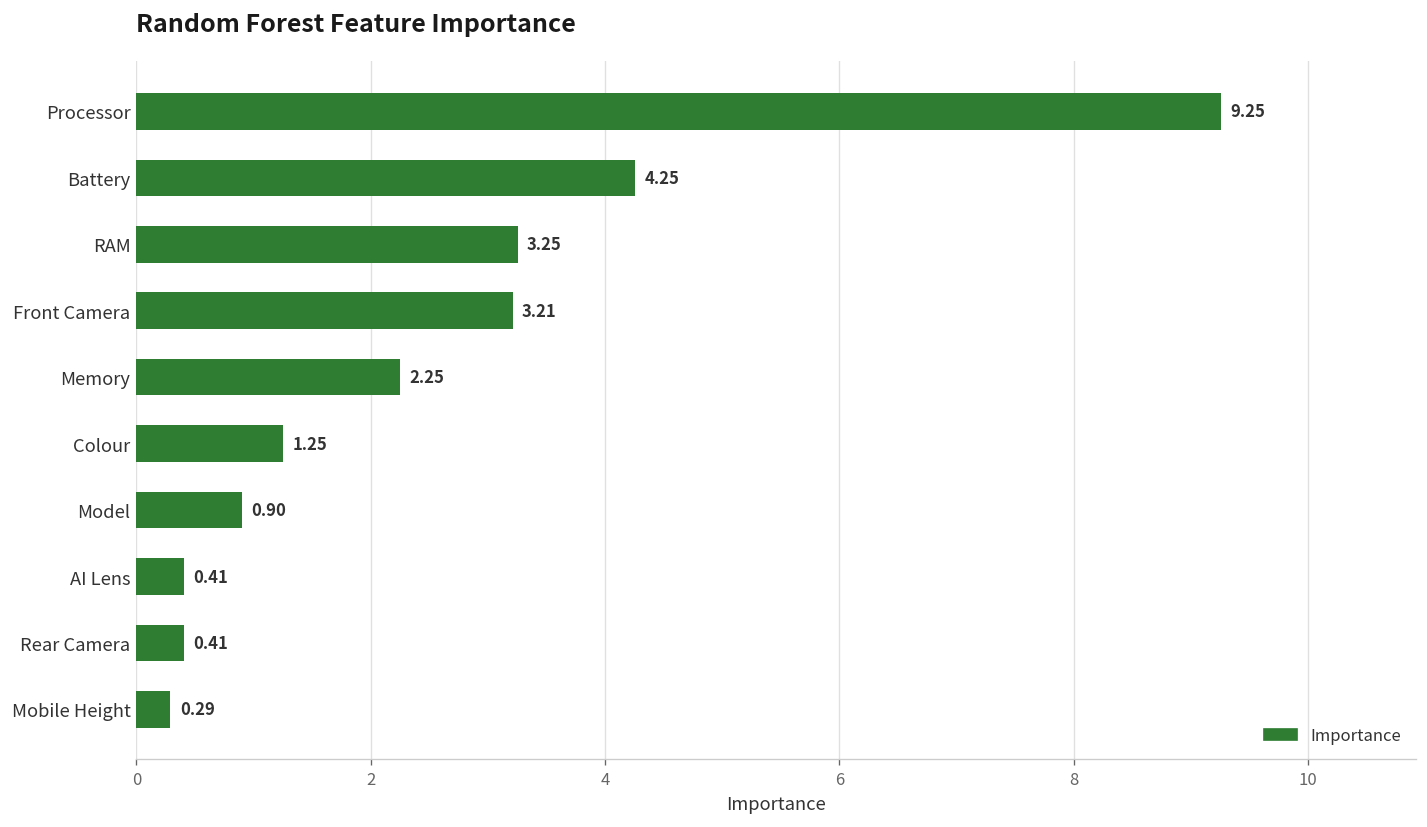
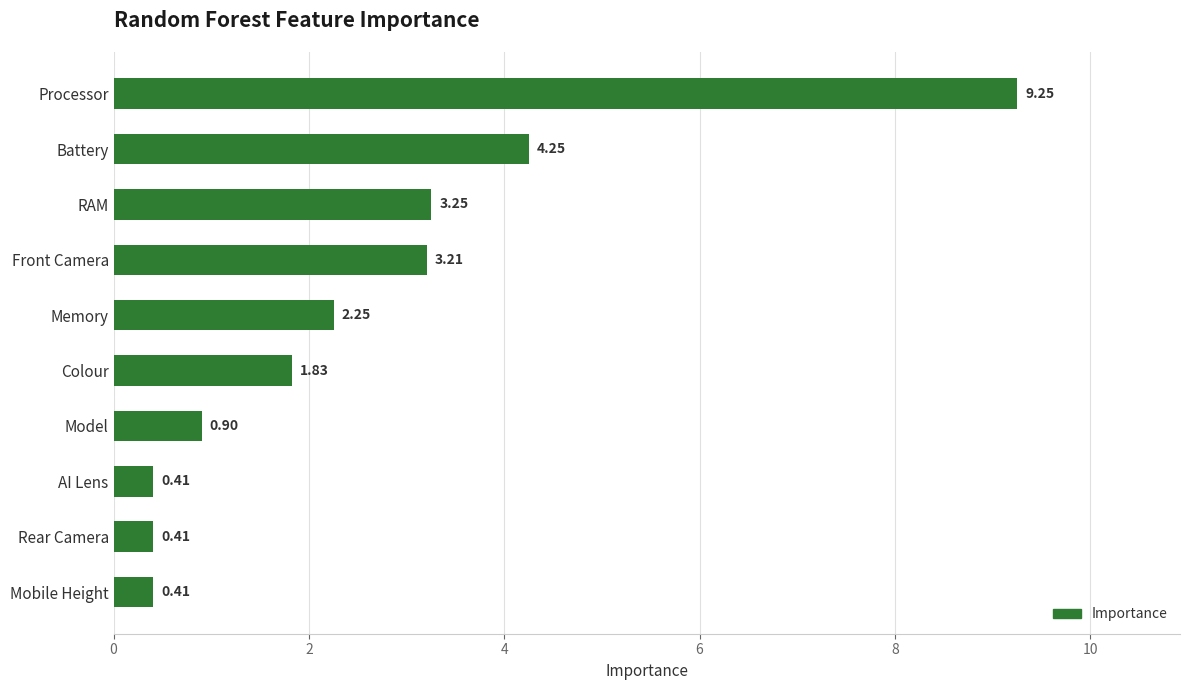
  {
    "Processor": 9.25,
    "Battery": 4.25,
    "RAM": 3.25,
    "Front Camera": 3.21,
    "Memory": 2.25,
-   "Colour": 1.25,
+   "Colour": 1.83,
    "Model": 0.90,
    "AI Lens": 0.41,
    "Rear Camera": 0.41,
-   "Mobile Height": 0.29
+   "Mobile Height": 0.41
  }
